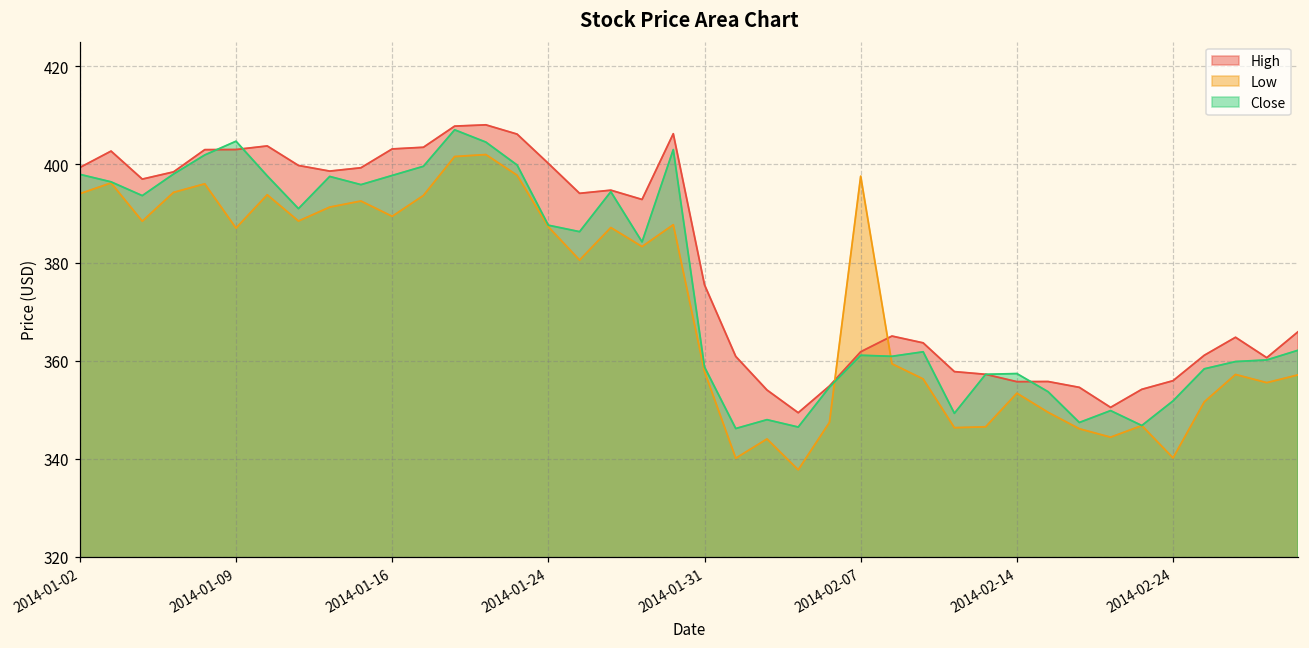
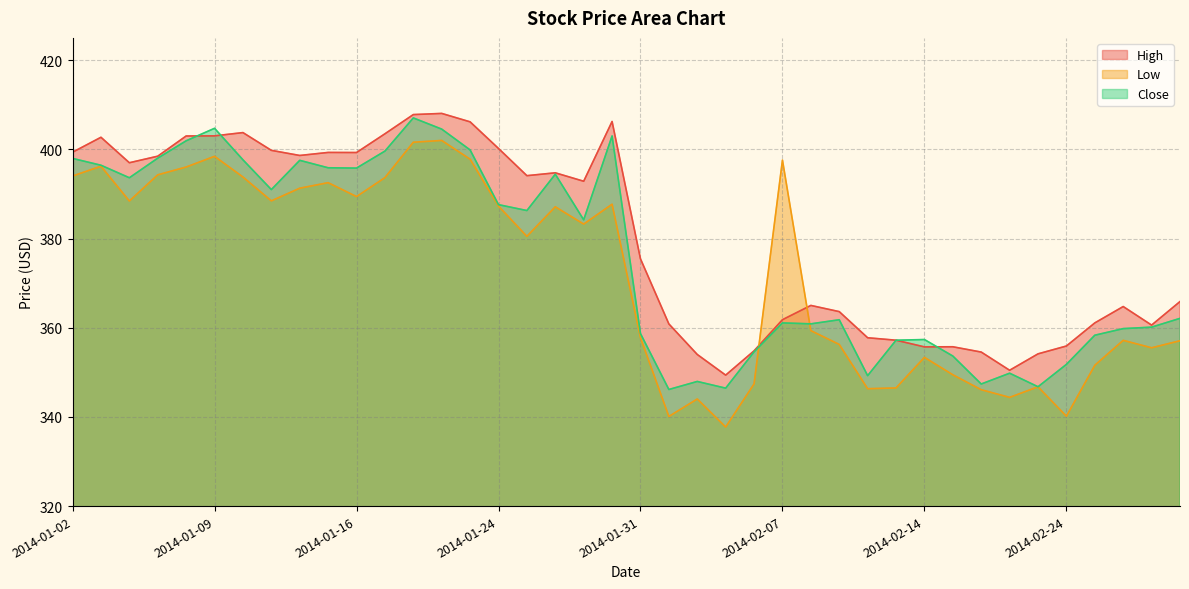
  {
    "High": {
      "2014-01-02": 399,
      "2014-01-09": 403,
-     "2014-01-16": 403,
+     "2014-01-16": 399,
      "2014-01-24": 400,
      "2014-01-31": 375,
      "2014-02-07": 362,
      "2014-02-14": 356,
      "2014-02-24": 356
    },
    "Low": {
      "2014-01-02": 394,
-     "2014-01-09": 387,
+     "2014-01-09": 398,
      "2014-01-16": 389,
      "2014-01-31": 358,
      "2014-02-07": 398,
      "2014-02-14": 353,
      "2014-02-24": 340
    },
    "Close": {
      "2014-01-02": 398,
      "2014-01-09": 405,
-     "2014-01-16": 398,
+     "2014-01-16": 396,
      "2014-01-31": 359,
      "2014-02-07": 361,
      "2014-02-14": 357,
      "2014-02-24": 352
    }
  }
